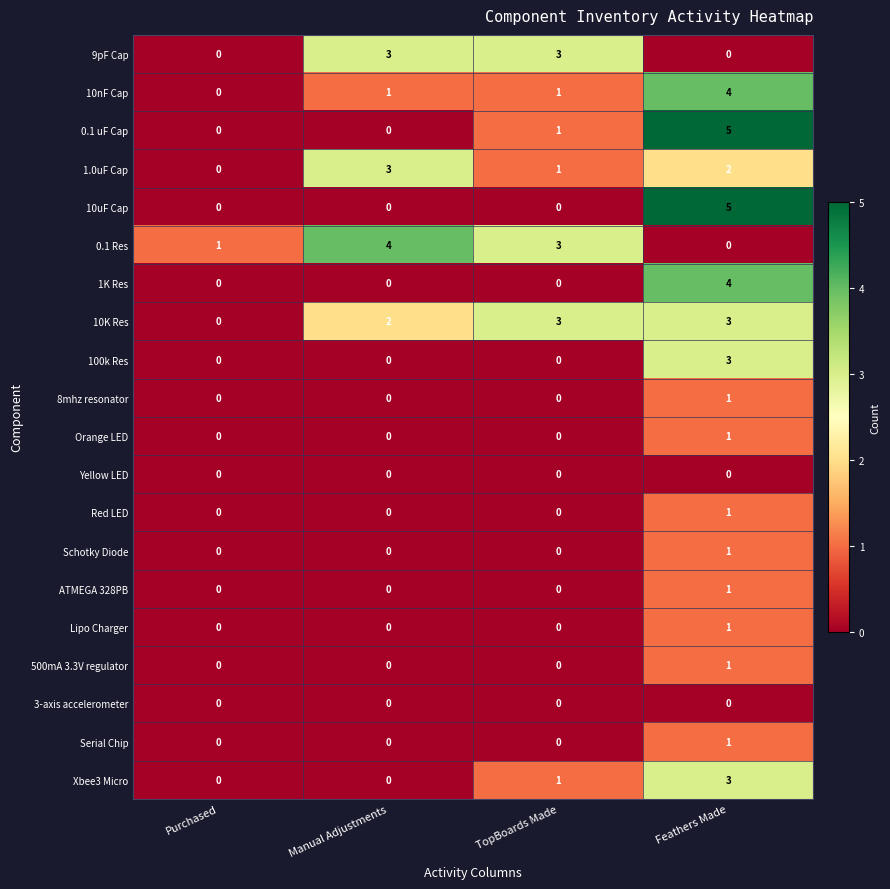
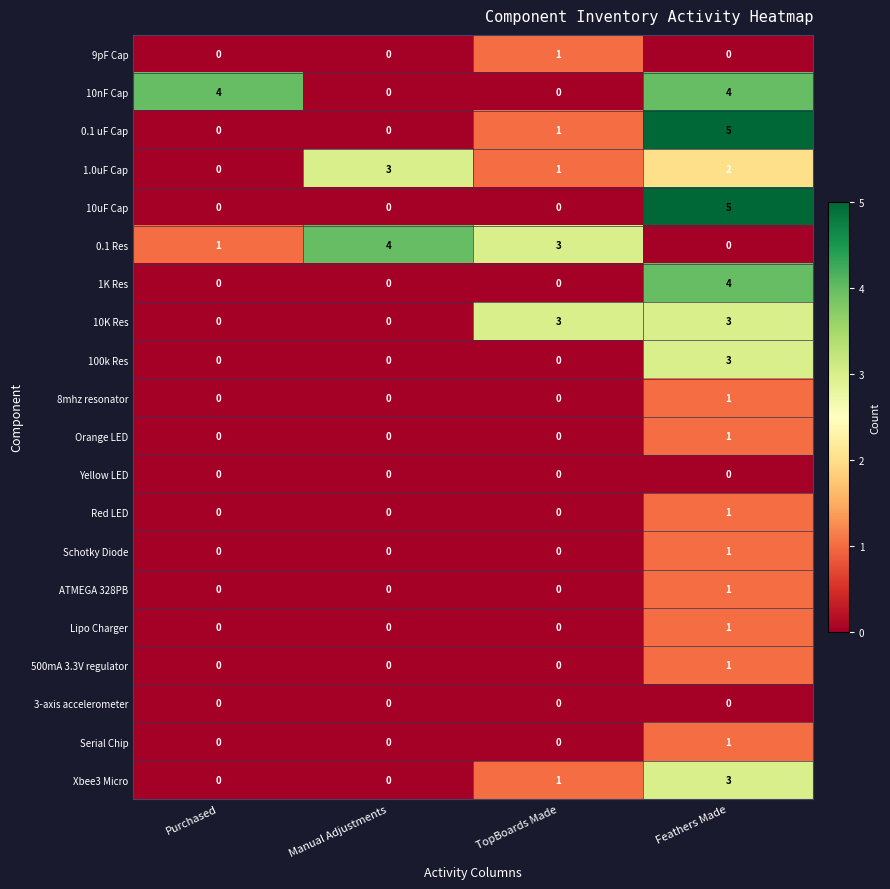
  {
    "9pF Cap": {
      "Purchased": 0,
-     "Manual Adjustments": 3,
-     "TopBoards Made": 3,
+     "Manual Adjustments": 0,
+     "TopBoards Made": 1,
      "Feathers Made": 0
    },
    "10nF Cap": {
-     "Purchased": 0,
-     "Manual Adjustments": 1,
-     "TopBoards Made": 1,
+     "Purchased": 4,
+     "Manual Adjustments": 0,
+     "TopBoards Made": 0,
      "Feathers Made": 4
    },
    "0.1 uF Cap": {
      "Purchased": 0,
      "Manual Adjustments": 0,
      "TopBoards Made": 1,
      "Feathers Made": 5
    },
    "1.0uF Cap": {
      "Purchased": 0,
      "Manual Adjustments": 3,
      "TopBoards Made": 1,
      "Feathers Made": 2
    },
    "10uF Cap": {
      "Purchased": 0,
      "Manual Adjustments": 0,
      "TopBoards Made": 0,
      "Feathers Made": 5
    },
    "0.1 Res": {
      "Purchased": 1,
      "Manual Adjustments": 4,
      "TopBoards Made": 3,
      "Feathers Made": 0
    },
    "1K Res": {
      "Purchased": 0,
      "Manual Adjustments": 0,
      "TopBoards Made": 0,
      "Feathers Made": 4
    },
    "10K Res": {
      "Purchased": 0,
-     "Manual Adjustments": 2,
+     "Manual Adjustments": 0,
      "TopBoards Made": 3,
      "Feathers Made": 3
    },
    "100k Res": {
      "Purchased": 0,
      "Manual Adjustments": 0,
      "TopBoards Made": 0,
      "Feathers Made": 3
    },
    "8mhz resonator": {
      "Purchased": 0,
      "Manual Adjustments": 0,
      "TopBoards Made": 0,
      "Feathers Made": 1
    },
    "Orange LED": {
      "Purchased": 0,
      "Manual Adjustments": 0,
      "TopBoards Made": 0,
      "Feathers Made": 1
    },
    "Yellow LED": {
      "Purchased": 0,
      "Manual Adjustments": 0,
      "TopBoards Made": 0,
      "Feathers Made": 0
    },
    "Red LED": {
      "Purchased": 0,
      "Manual Adjustments": 0,
      "TopBoards Made": 0,
      "Feathers Made": 1
    },
    "Schotky Diode": {
      "Purchased": 0,
      "Manual Adjustments": 0,
      "TopBoards Made": 0,
      "Feathers Made": 1
    },
    "ATMEGA 328PB": {
      "Purchased": 0,
      "Manual Adjustments": 0,
      "TopBoards Made": 0,
      "Feathers Made": 1
    },
    "Lipo Charger": {
      "Purchased": 0,
      "Manual Adjustments": 0,
      "TopBoards Made": 0,
      "Feathers Made": 1
    },
    "500mA 3.3V regulator": {
      "Purchased": 0,
      "Manual Adjustments": 0,
      "TopBoards Made": 0,
      "Feathers Made": 1
    },
    "3-axis accelerometer": {
      "Purchased": 0,
      "Manual Adjustments": 0,
      "TopBoards Made": 0,
      "Feathers Made": 0
    },
    "Serial Chip": {
      "Purchased": 0,
      "Manual Adjustments": 0,
      "TopBoards Made": 0,
      "Feathers Made": 1
    },
    "Xbee3 Micro": {
      "Purchased": 0,
      "Manual Adjustments": 0,
      "TopBoards Made": 1,
      "Feathers Made": 3
    }
  }
